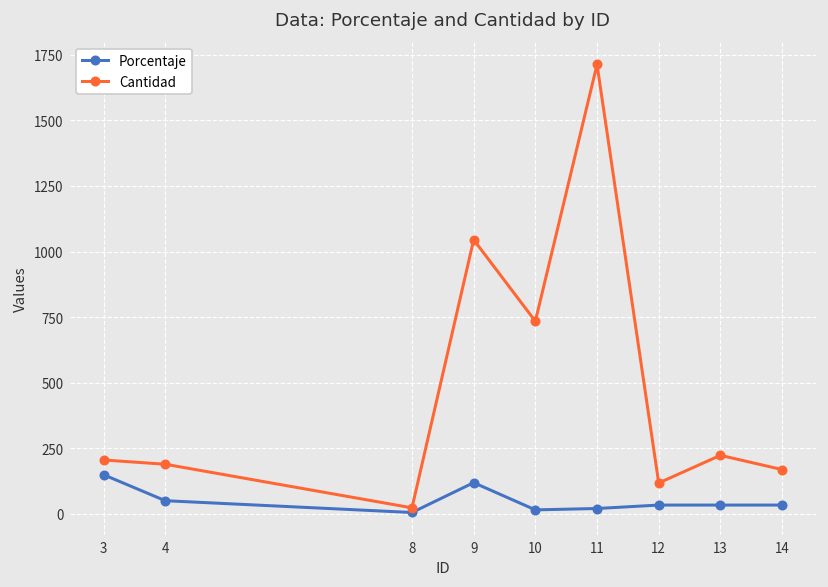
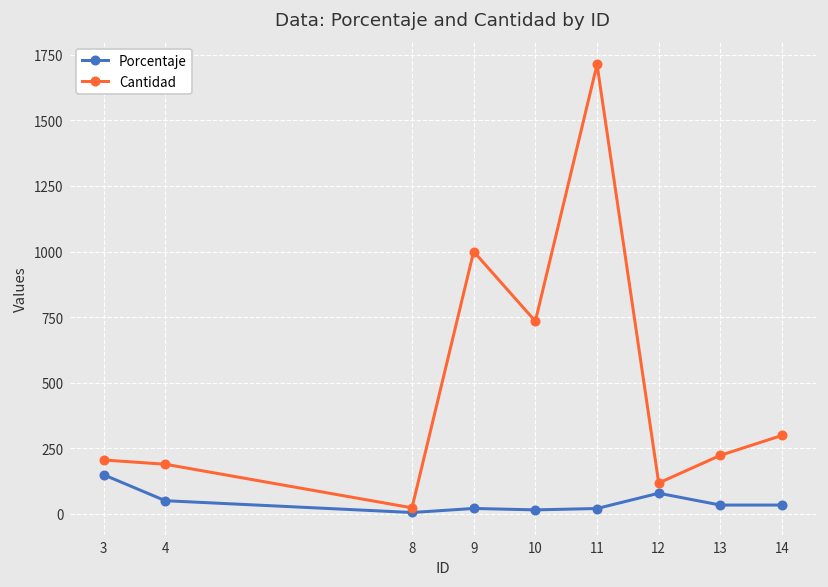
  {
    "Porcentaje": {
      "3": 150,
      "4": 50,
      "8": 10,
-     "9": 120,
+     "9": 20,
      "10": 20,
      "11": 20,
-     "12": 30,
+     "12": 80,
      "13": 30,
      "14": 30
    },
    "Cantidad": {
      "3": 210,
      "4": 190,
      "8": 20,
-     "9": 1050,
+     "9": 1000,
      "10": 730,
      "11": 1710,
      "12": 120,
      "13": 220,
-     "14": 170
+     "14": 300
    }
  }
